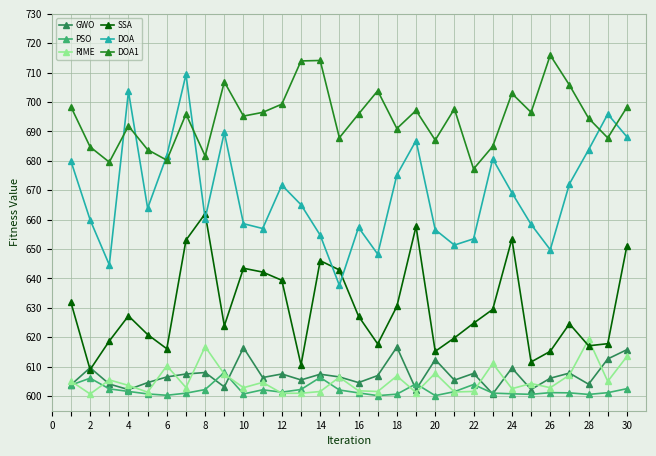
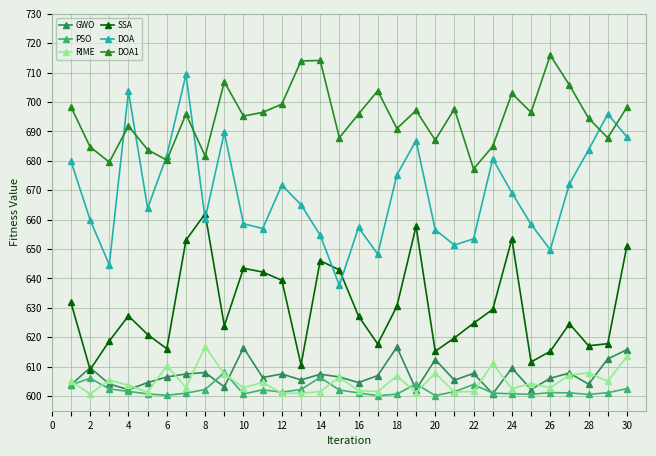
  {
    "RIME": {
      "2": 601,
      "4": 604,
      "6": 610,
      "8": 617,
      "10": 603,
      "14": 602,
      "18": 607,
      "20": 608,
      "22": 602,
      "24": 603,
      "26": 603,
-     "28": 619,
+     "28": 608,
      "30": 613
    },
    "SSA": {
      "4": 627,
      "6": 616,
      "8": 662,
      "10": 643,
      "12": 639,
      "14": 646,
      "16": 627,
      "18": 631,
      "20": 615,
      "22": 625,
      "24": 653,
      "26": 615,
      "28": 617,
      "30": 651
    },
    "DOA": {
      "2": 660,
      "4": 704,
      "6": 682,
      "8": 660,
      "10": 659,
      "12": 672,
      "14": 655,
      "16": 657,
      "18": 675,
      "20": 657,
      "22": 653,
      "24": 669,
      "26": 650,
      "28": 684,
      "30": 688
    }
  }
